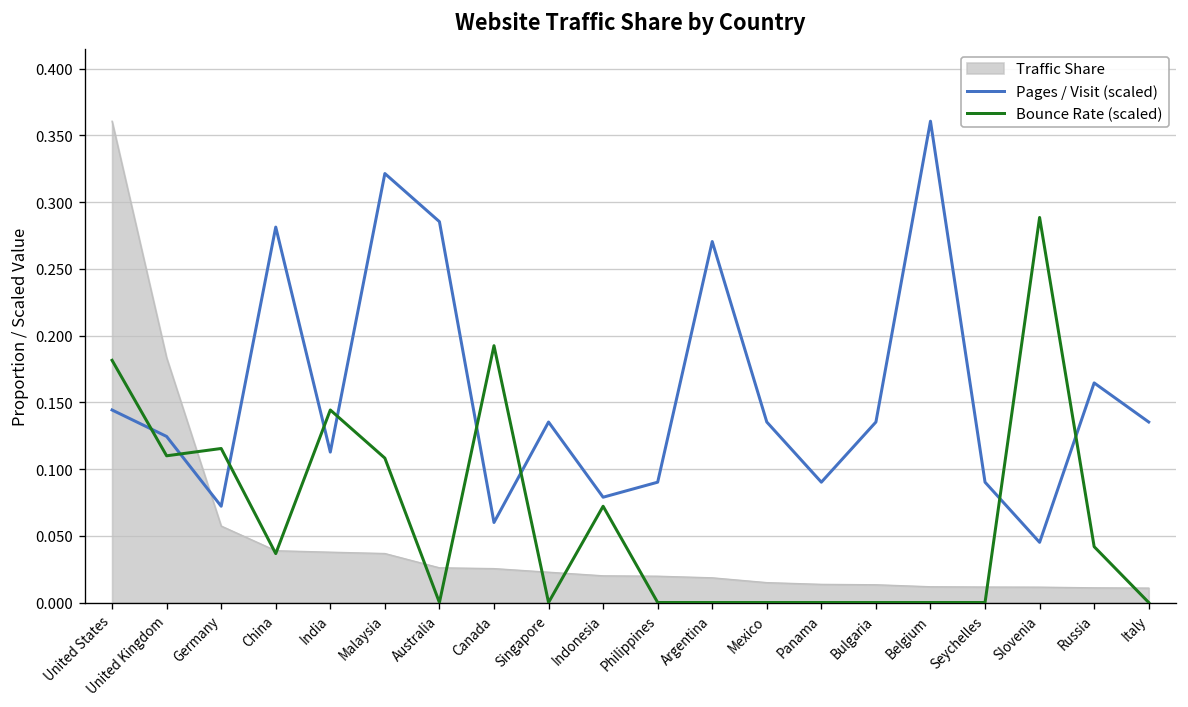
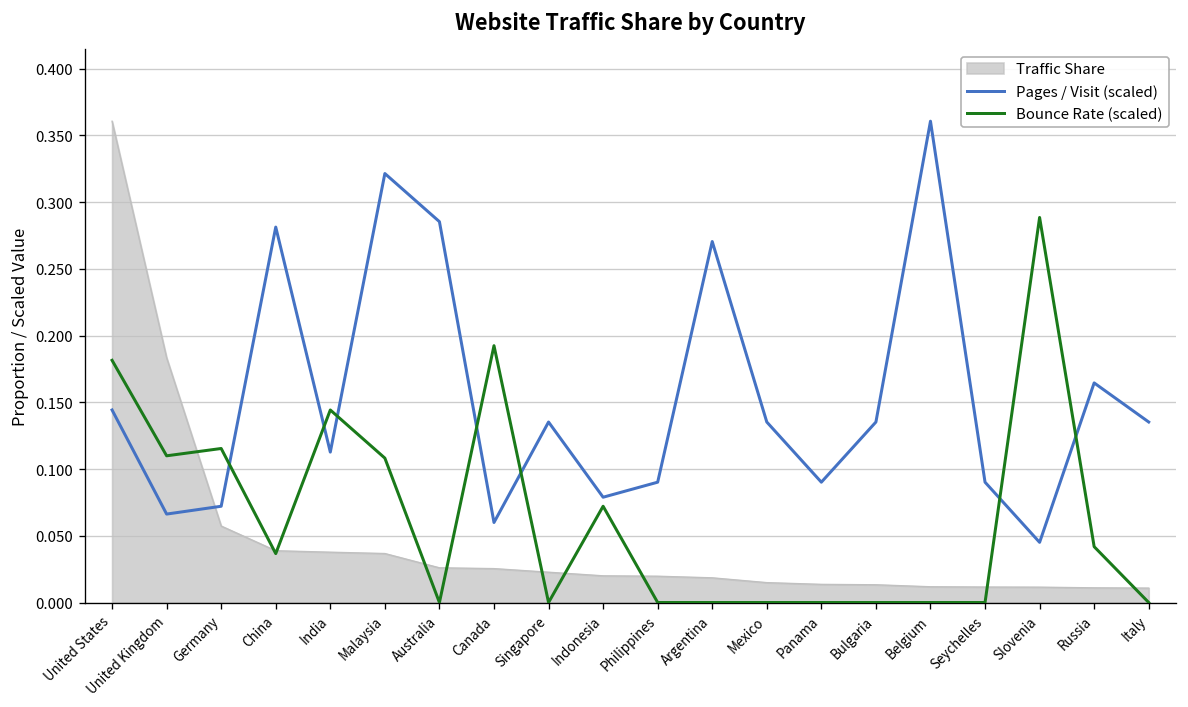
  {
    "Traffic Share": {
      "United States": 0.361,
      "United Kingdom": 0.183,
      "Germany": 0.057,
      "India": 0.038,
      "Malaysia": 0.037,
      "Australia": 0.026,
      "Canada": 0.025,
      "Singapore": 0.023,
      "Indonesia": 0.020,
      "Philippines": 0.020,
      "Argentina": 0.019,
      "Mexico": 0.015,
      "Panama": 0.014,
      "Bulgaria": 0.013,
      "Belgium": 0.012,
      "Seychelles": 0.012,
      "Slovenia": 0.012,
      "Russia": 0.011,
      "Italy": 0.011
    },
    "Pages / Visit (scaled)": {
      "United States": 0.144,
-     "United Kingdom": 0.124,
+     "United Kingdom": 0.066,
      "Germany": 0.072,
      "China": 0.281,
      "India": 0.113,
      "Malaysia": 0.321,
      "Australia": 0.285,
      "Canada": 0.060,
      "Singapore": 0.135,
      "Indonesia": 0.079,
      "Philippines": 0.090,
      "Argentina": 0.270,
      "Mexico": 0.135,
      "Panama": 0.090,
      "Bulgaria": 0.135,
      "Belgium": 0.361,
      "Seychelles": 0.090,
      "Slovenia": 0.045,
      "Russia": 0.165,
      "Italy": 0.135
    },
    "Bounce Rate (scaled)": {
      "United States": 0.181,
      "United Kingdom": 0.110,
      "Germany": 0.115,
      "India": 0.144,
      "Malaysia": 0.108,
      "Australia": 0.000,
      "Canada": 0.192,
      "Singapore": 0.000,
      "Indonesia": 0.072,
      "Philippines": 0.000,
      "Argentina": 0.000,
      "Mexico": 0.000,
      "Panama": 0.000,
      "Bulgaria": 0.000,
      "Belgium": 0.000,
      "Seychelles": 0.000,
      "Slovenia": 0.288,
      "Russia": 0.042,
      "Italy": 0.000
    }
  }
